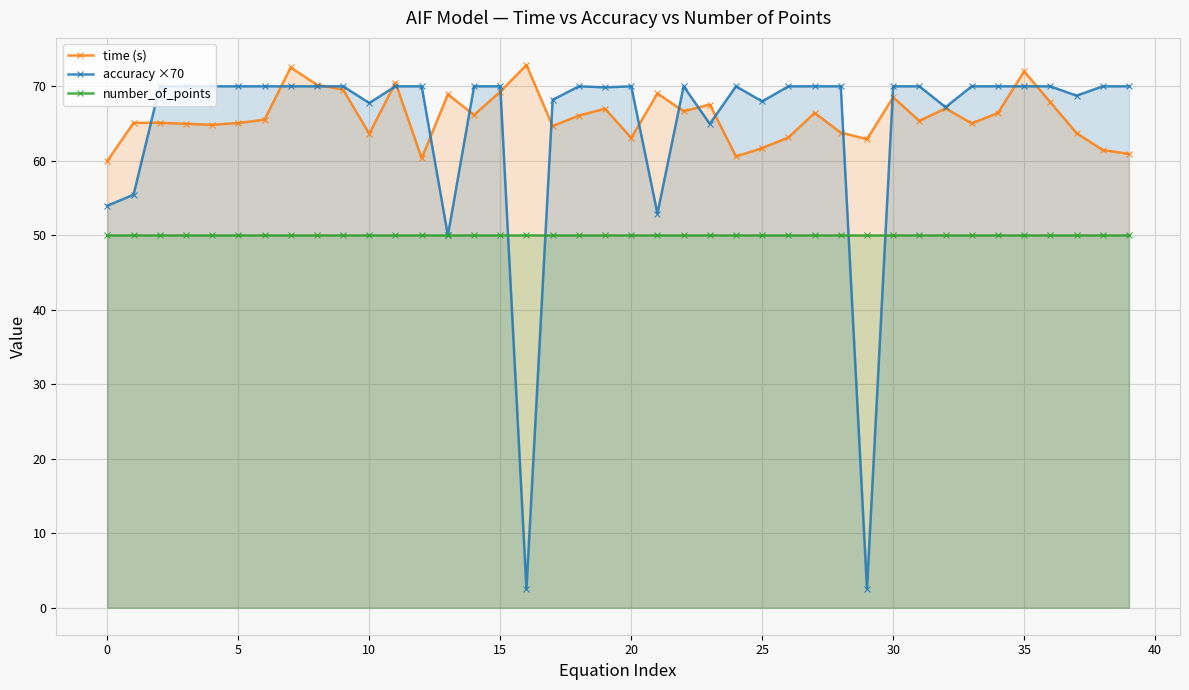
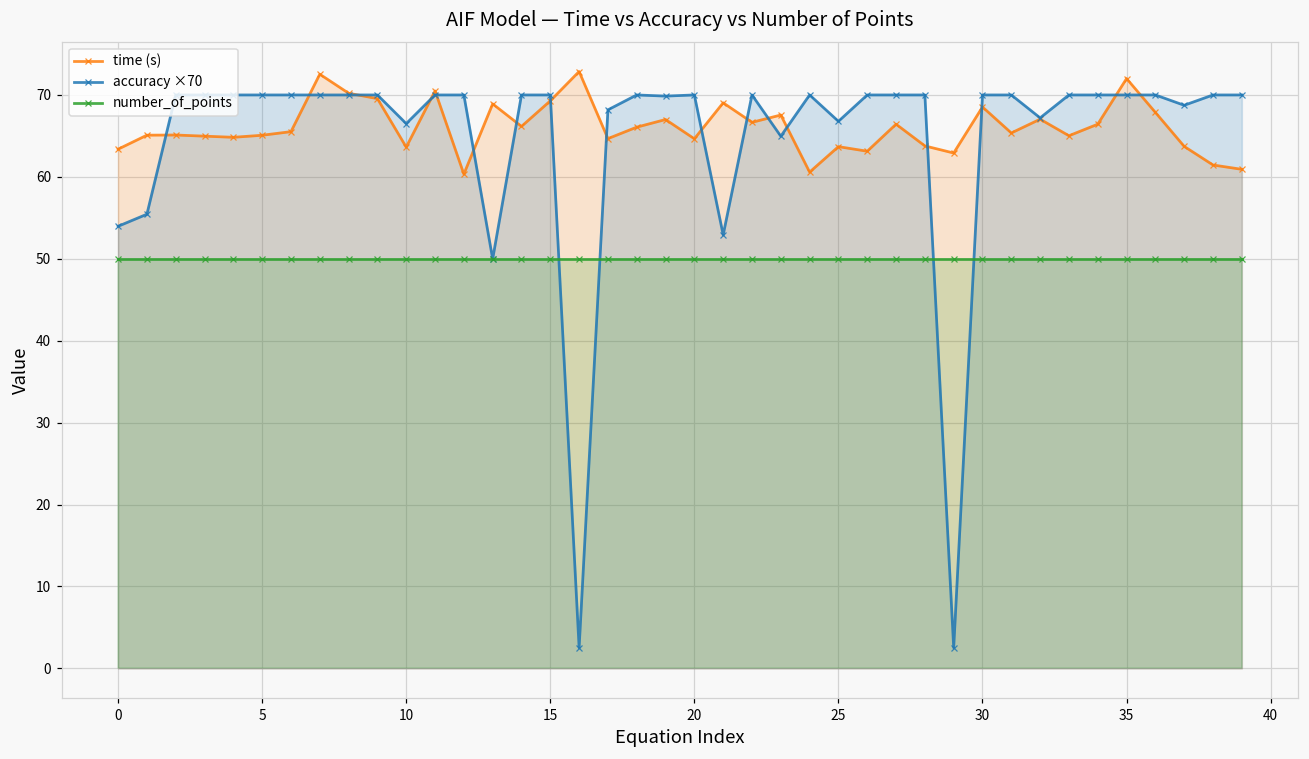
  {
    "time (s)": {
-     "0": 60,
+     "0": 63,
      "5": 65,
      "10": 64,
      "15": 69,
-     "20": 63,
-     "25": 62,
+     "20": 65,
+     "25": 64,
      "30": 69,
      "35": 72
    },
    "accuracy ×70": {
      "0": 54,
      "5": 70,
-     "10": 68,
+     "10": 67,
      "15": 70,
      "20": 70,
-     "25": 68,
+     "25": 67,
      "30": 70,
      "35": 70
    },
    "number_of_points": {
      "0": 50,
      "5": 50,
      "10": 50,
      "15": 50,
      "20": 50,
      "25": 50,
      "30": 50,
      "35": 50
    }
  }
